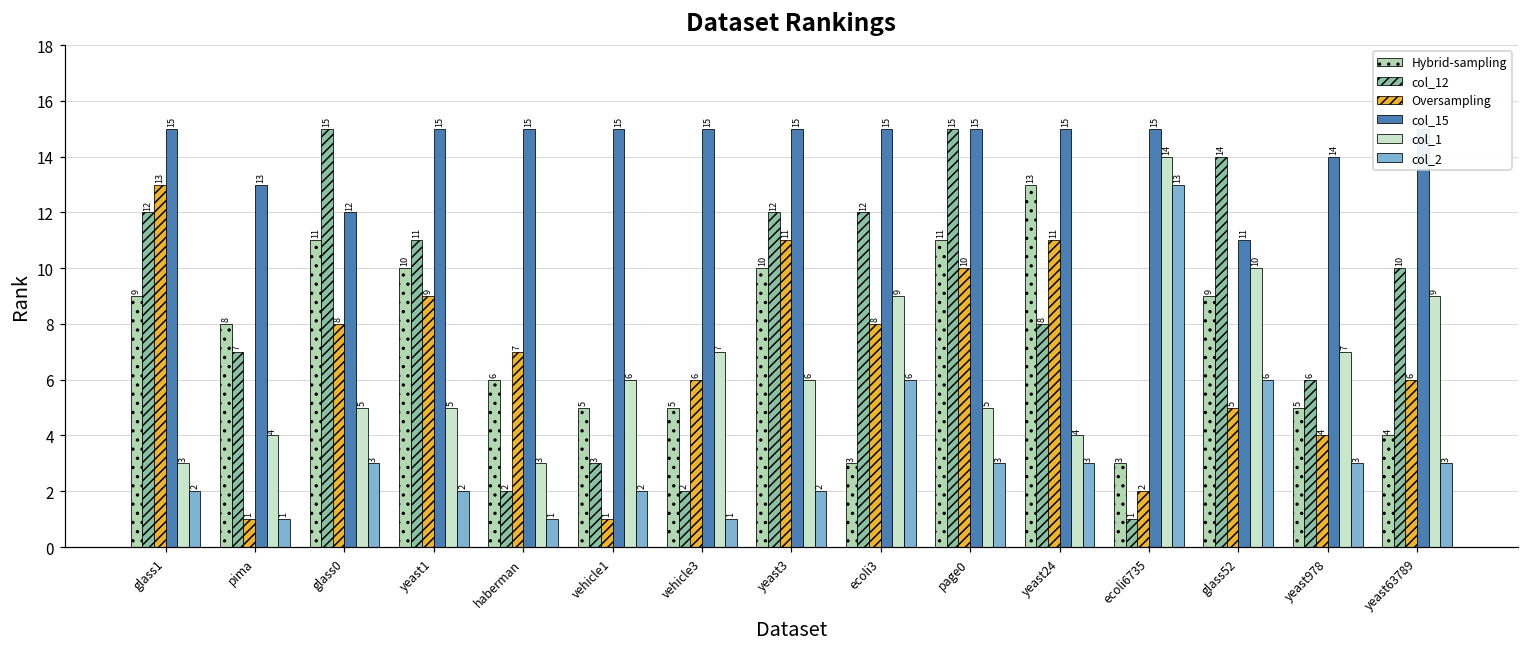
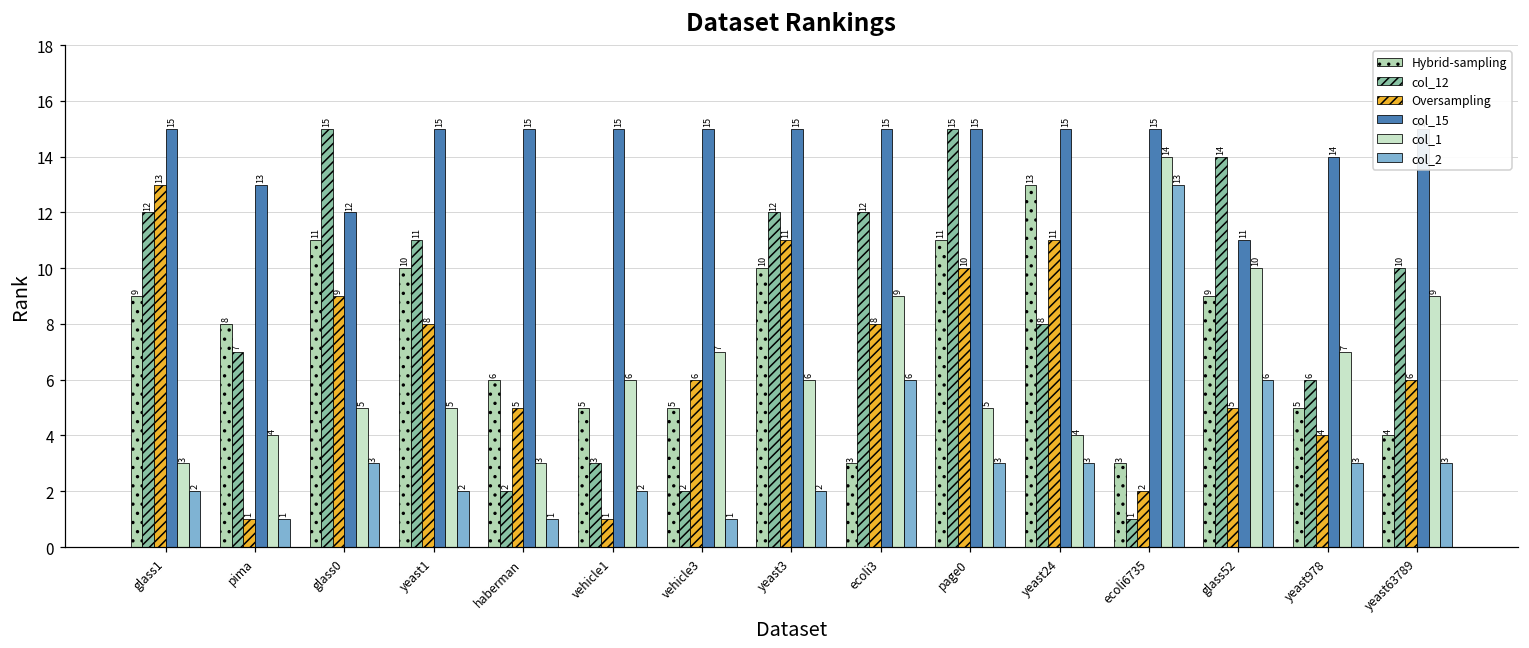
  {
    "Oversampling": {
      "glass1": 13,
      "pima": 1,
-     "glass0": 8,
-     "yeast1": 9,
-     "haberman": 7,
+     "glass0": 9,
+     "yeast1": 8,
+     "haberman": 5,
      "vehicle1": 1,
      "vehicle3": 6,
      "yeast3": 11,
      "ecoli3": 8,
      "page0": 10,
      "yeast24": 11,
      "ecoli6735": 2,
      "glass52": 5,
      "yeast978": 4,
      "yeast63789": 6
    },
    "col_15": {
      "glass1": 15,
      "pima": 13,
      "glass0": 12,
      "yeast1": 15,
      "haberman": 15,
      "vehicle1": 15,
      "vehicle3": 15,
      "yeast3": 15,
      "ecoli3": 15,
      "page0": 15,
      "yeast24": 15,
      "ecoli6735": 15,
      "glass52": 11,
      "yeast978": 14
    }
  }
